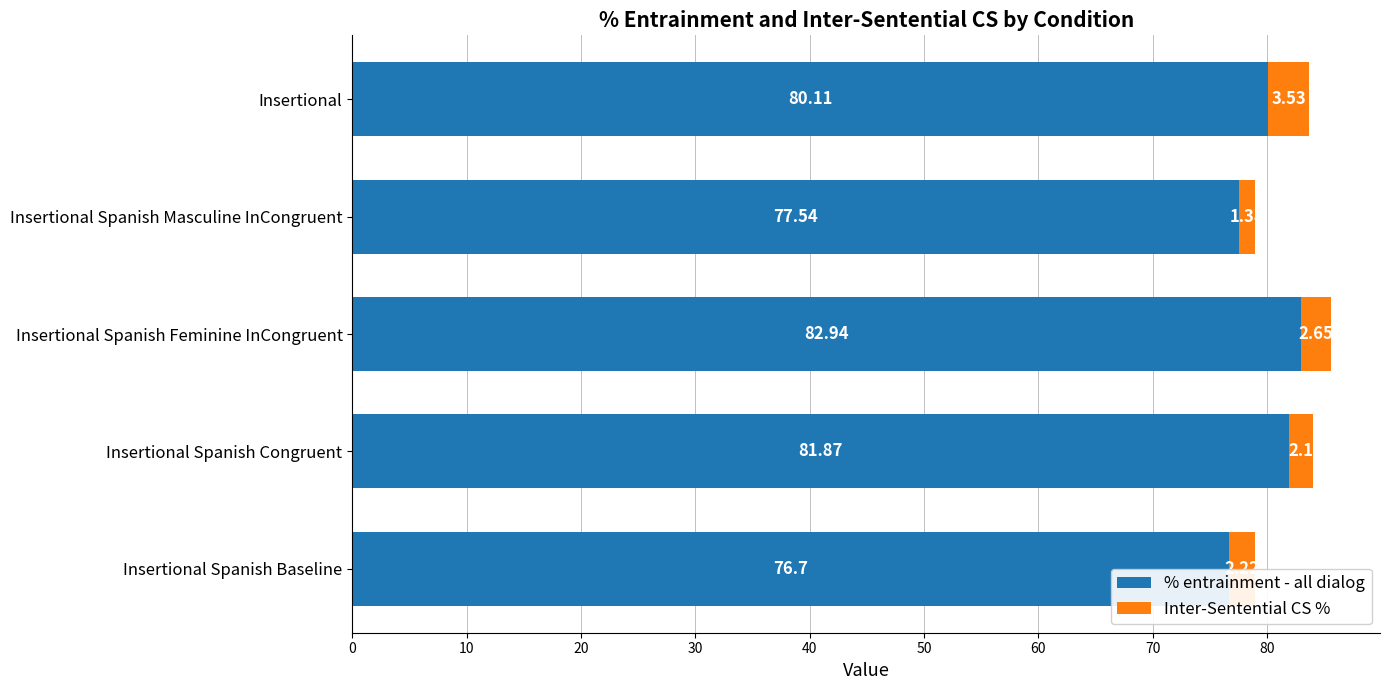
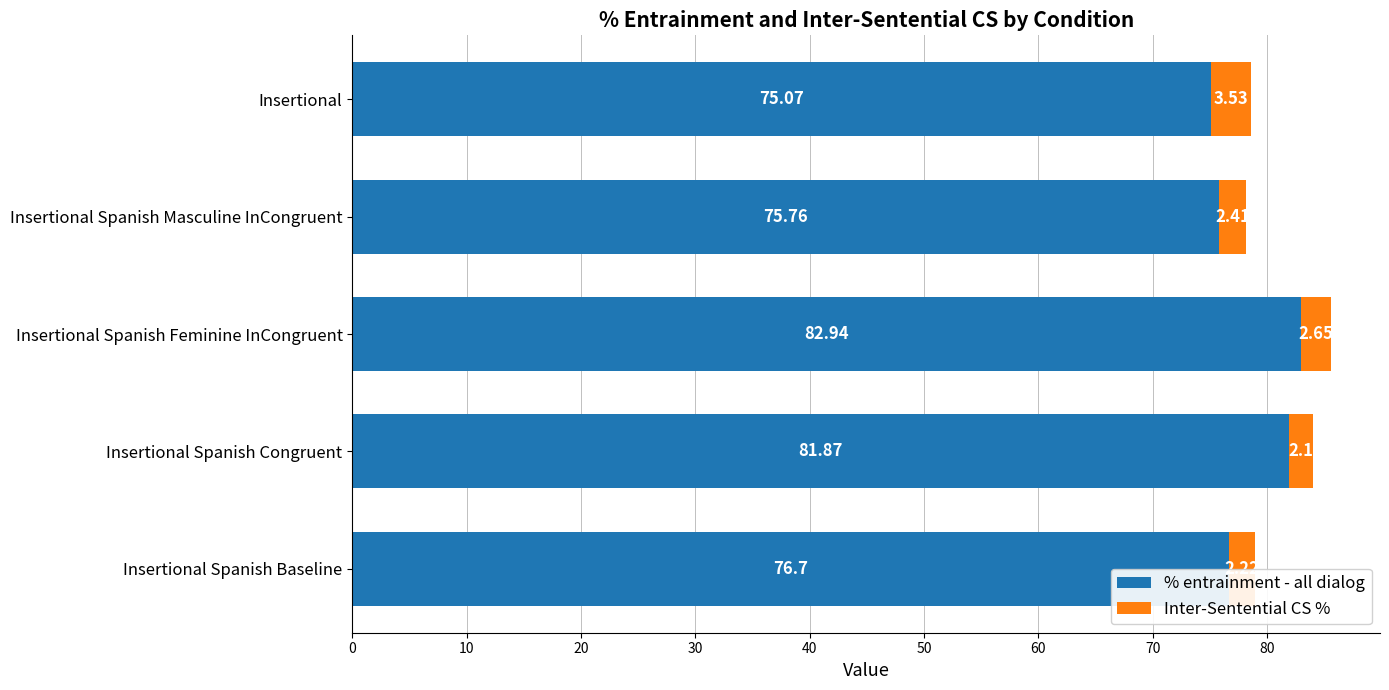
  {
    "% entrainment - all dialog": {
-     "Insertional": 80.11,
-     "Insertional Spanish Masculine InCongruent": 77.54,
+     "Insertional": 75.07,
+     "Insertional Spanish Masculine InCongruent": 75.76,
      "Insertional Spanish Feminine InCongruent": 82.94,
      "Insertional Spanish Congruent": 81.87
    },
    "Inter-Sentential CS %": {
      "Insertional": 3.53,
-     "Insertional Spanish Masculine InCongruent": 1.38,
+     "Insertional Spanish Masculine InCongruent": 2.41,
      "Insertional Spanish Feminine InCongruent": 2.65,
      "Insertional Spanish Congruent": 2.1
    }
  }
